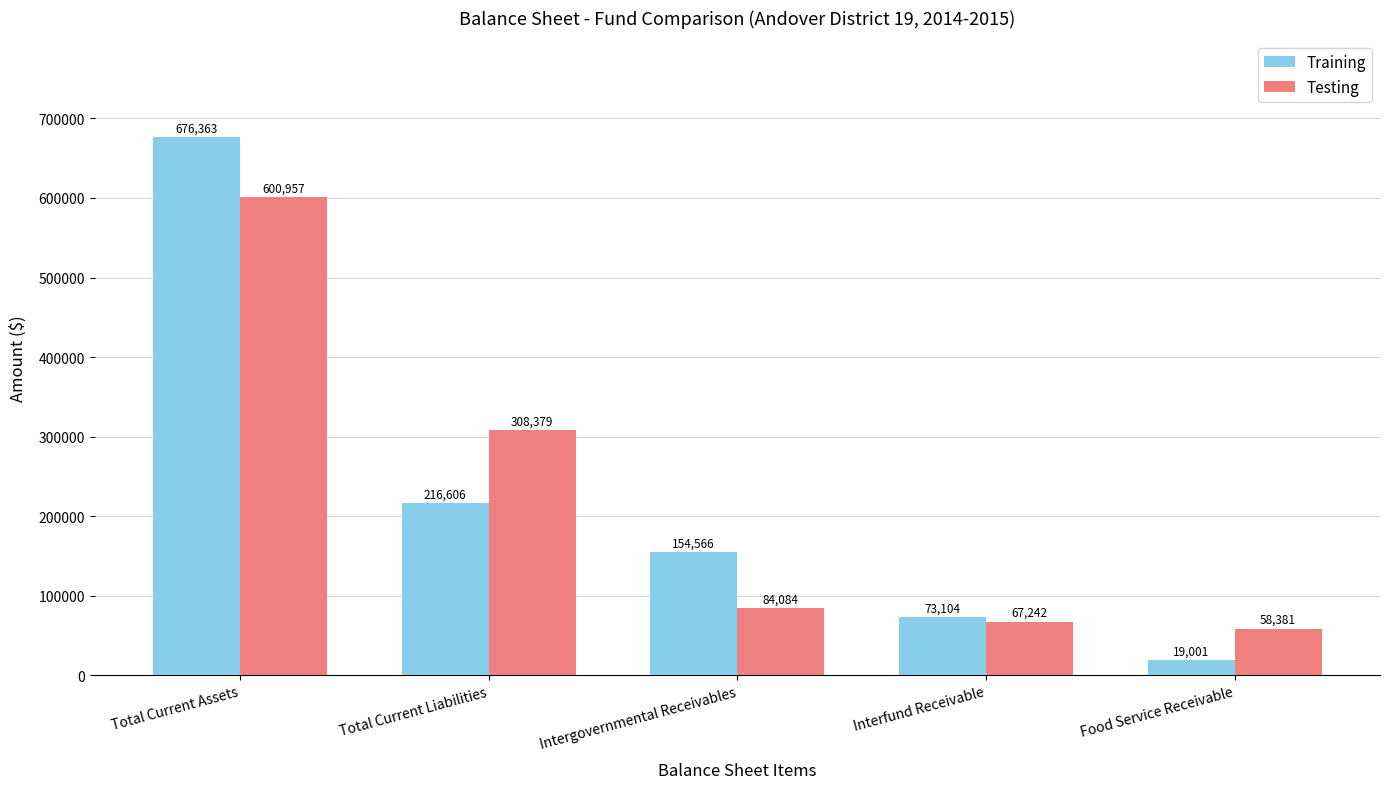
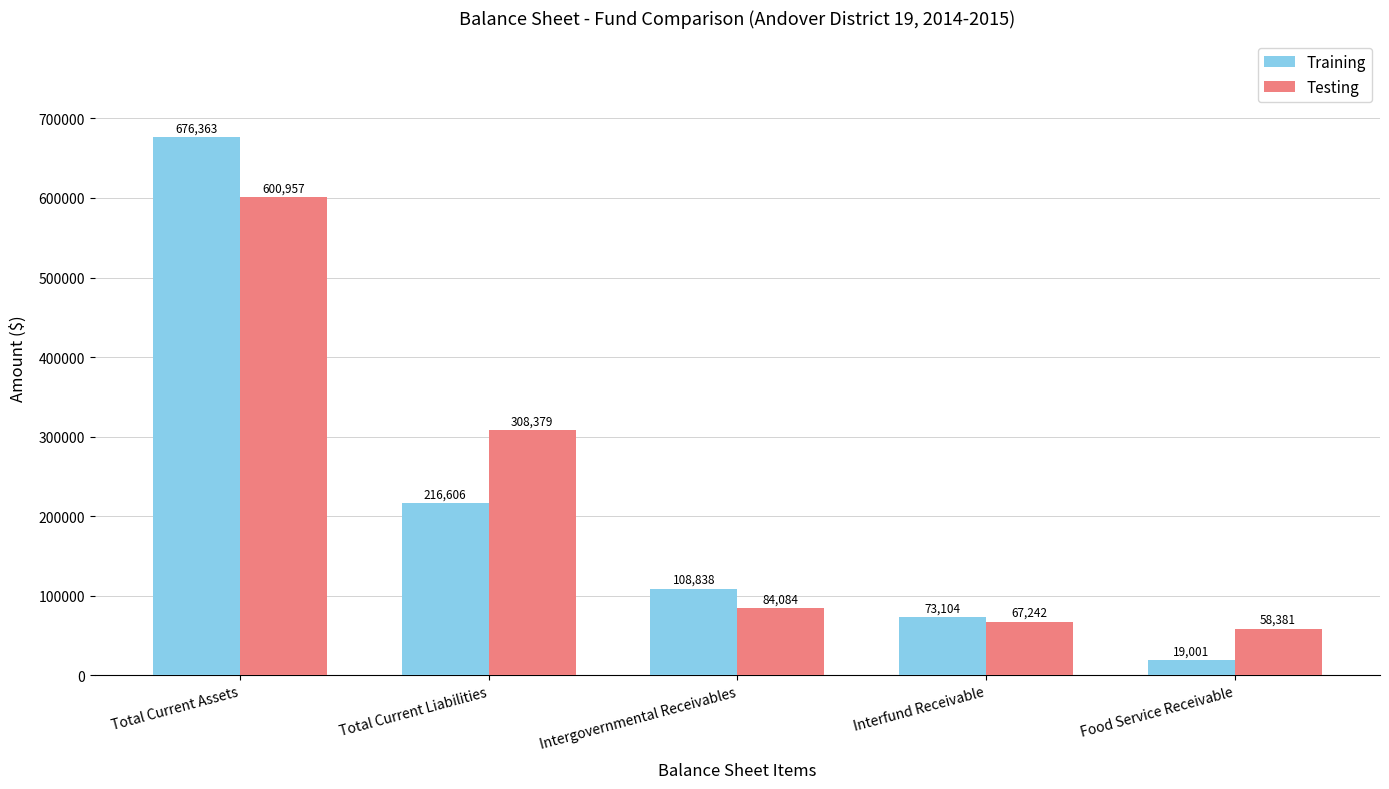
  {
    "Training": {
      "Total Current Assets": "676,363",
      "Total Current Liabilities": "216,606",
-     "Intergovernmental Receivables": "154,566",
+     "Intergovernmental Receivables": "108,838",
      "Interfund Receivable": "73,104",
      "Food Service Receivable": "19,001"
    },
    "Testing": {
      "Total Current Assets": "600,957",
      "Total Current Liabilities": "308,379",
      "Intergovernmental Receivables": "84,084",
      "Interfund Receivable": "67,242",
      "Food Service Receivable": "58,381"
    }
  }
